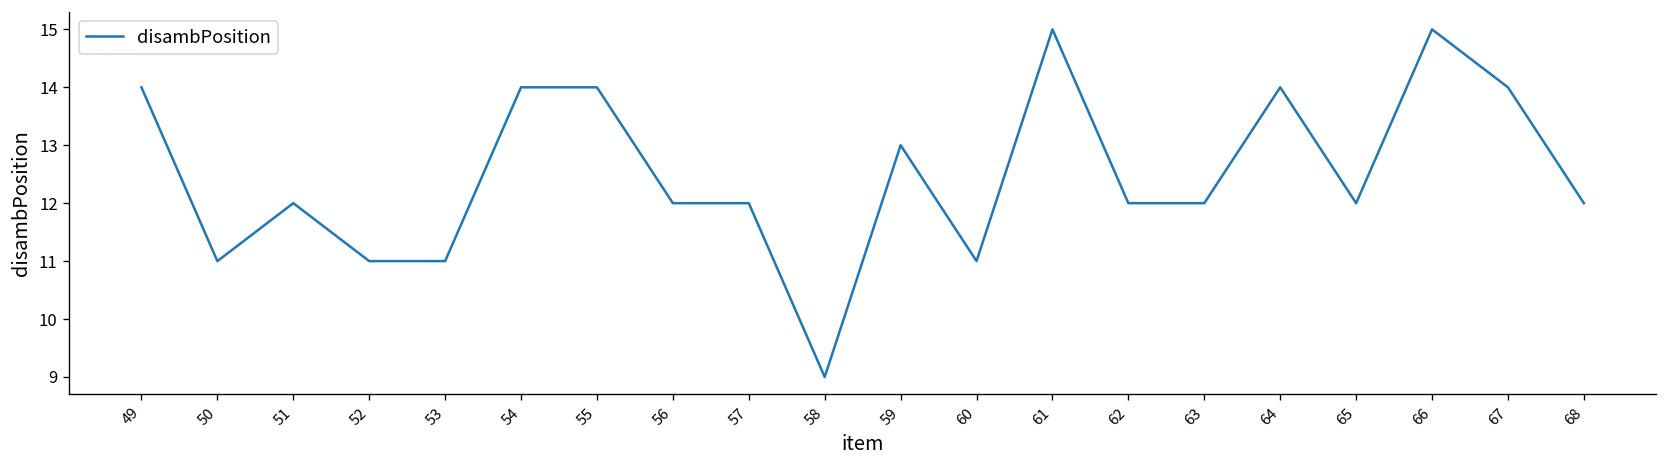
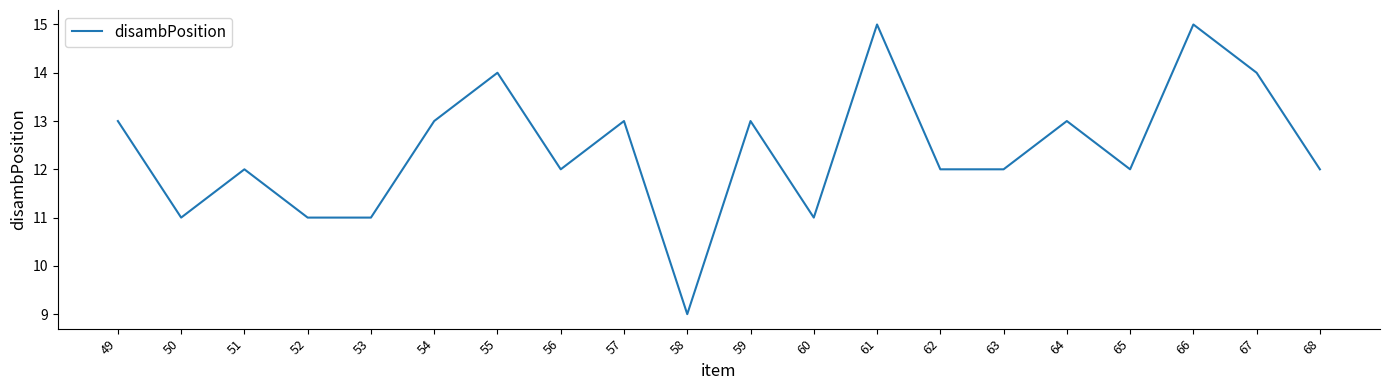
  {
-   "49": 14,
+   "49": 13,
    "50": 11,
    "51": 12,
    "52": 11,
    "53": 11,
-   "54": 14,
+   "54": 13,
    "55": 14,
    "56": 12,
-   "57": 12,
+   "57": 13,
    "58": 9,
    "59": 13,
    "60": 11,
    "61": 15,
    "62": 12,
    "63": 12,
-   "64": 14,
+   "64": 13,
    "65": 12,
    "66": 15,
    "67": 14,
    "68": 12
  }
